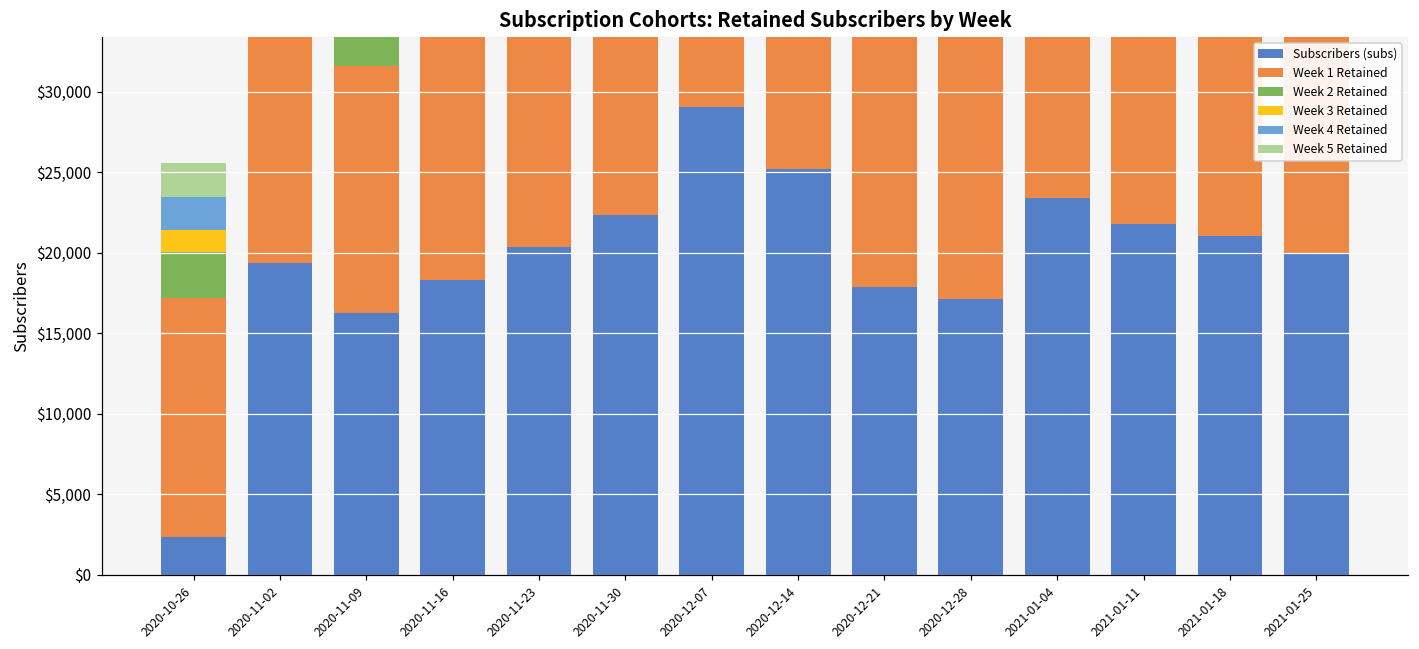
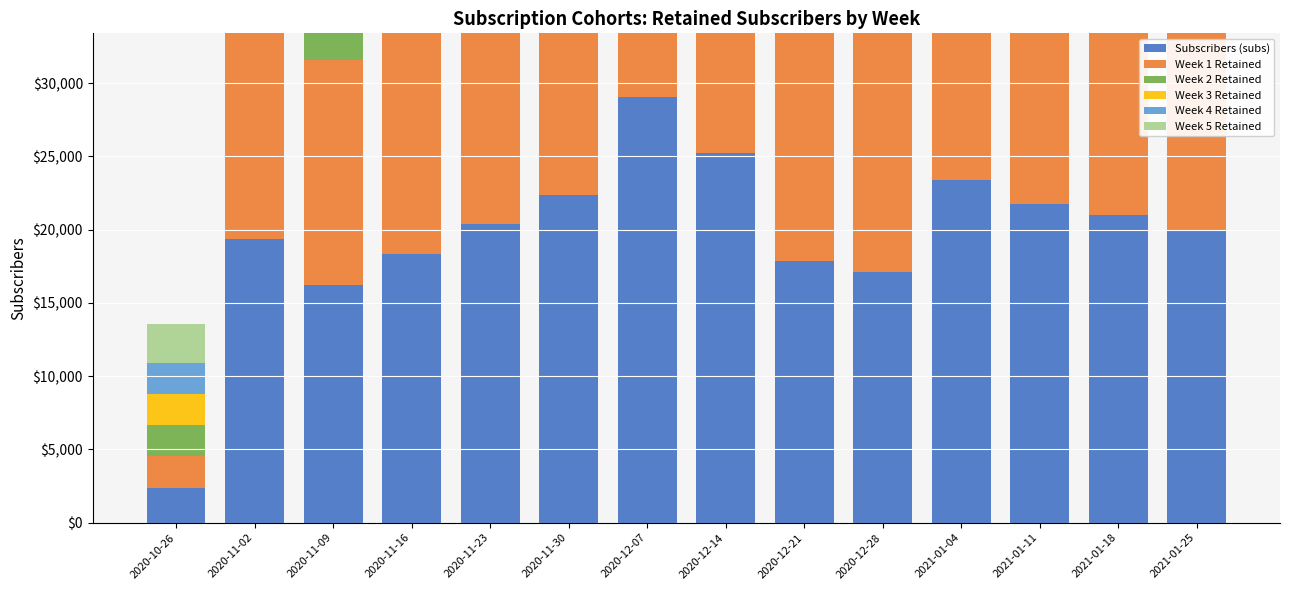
  {
    "Week 1 Retained": {
-     "2020-10-26": "$14,800",
+     "2020-10-26": "$2,200",
      "2020-11-09": "$15,300"
    },
    "Week 2 Retained": {
-     "2020-10-26": "$2,800"
+     "2020-10-26": "$2,100"
    },
    "Week 3 Retained": {
-     "2020-10-26": "$1,400"
+     "2020-10-26": "$2,100"
    },
    "Week 5 Retained": {
-     "2020-10-26": "$2,100"
+     "2020-10-26": "$2,700"
    }
  }
